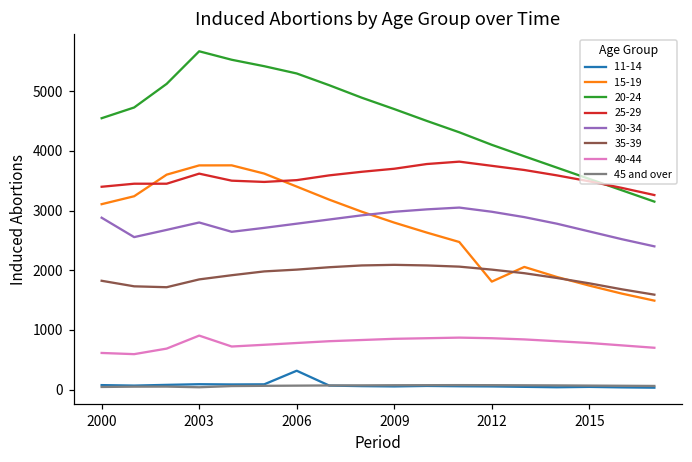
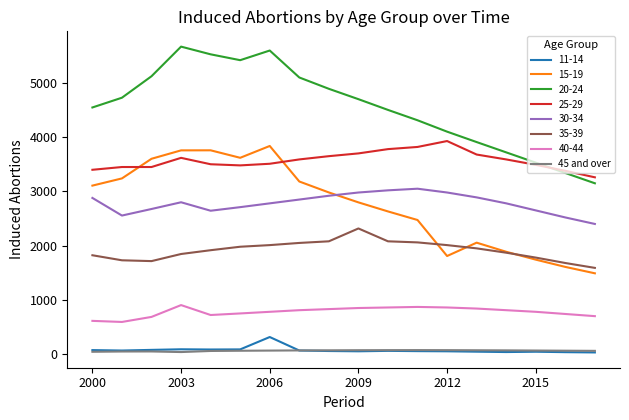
  {
    "11-14": {
      "2003": 100,
      "2006": 300
    },
    "15-19": {
      "2000": 3100,
      "2003": 3800,
-     "2006": 3400,
+     "2006": 3800,
      "2009": 2800,
      "2012": 1800
    },
    "20-24": {
      "2000": 4500,
      "2003": 5700,
-     "2006": 5300,
+     "2006": 5600,
      "2009": 4700,
      "2012": 4100
    },
    "25-29": {
      "2000": 3400,
      "2003": 3600,
      "2006": 3500,
      "2009": 3700,
-     "2012": 3800
+     "2012": 3900
    },
    "30-34": {
      "2000": 2900,
      "2003": 2800,
      "2006": 2800,
      "2009": 3000,
      "2012": 3000,
      "2015": 2700
    },
    "35-39": {
      "2000": 1800,
      "2003": 1800,
      "2006": 2000,
-     "2009": 2100,
+     "2009": 2300,
      "2012": 2000
    },
    "40-44": {
      "2000": 600,
      "2003": 900,
      "2006": 800,
      "2009": 900,
      "2012": 900,
      "2015": 800
    },
    "45 and over": {
      "2003": 0,
      "2006": 100
    }
  }
